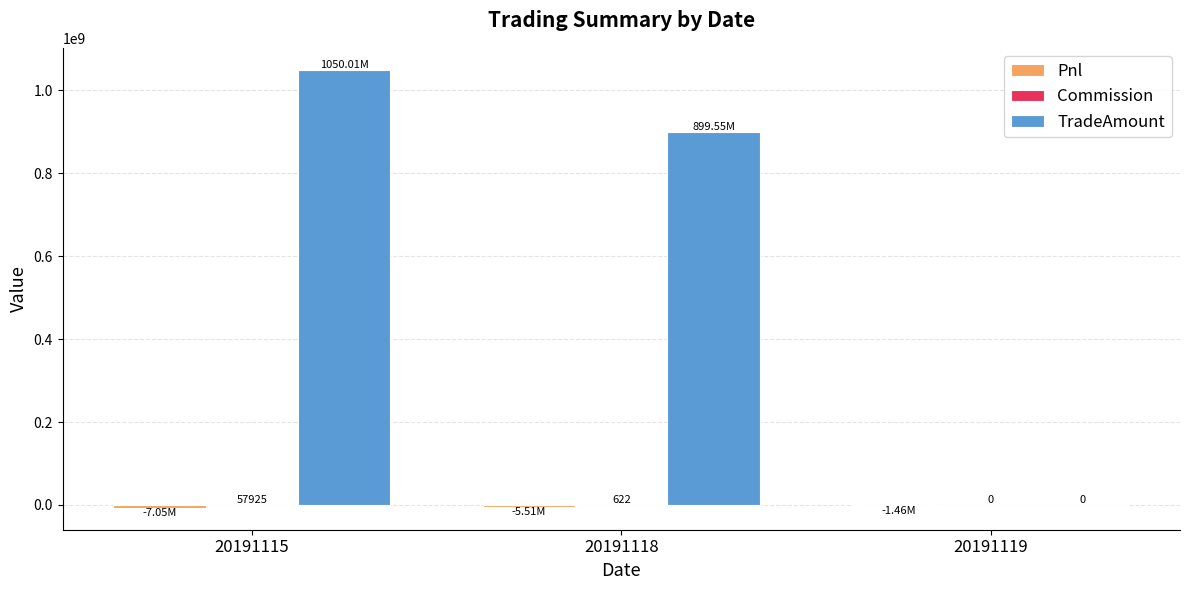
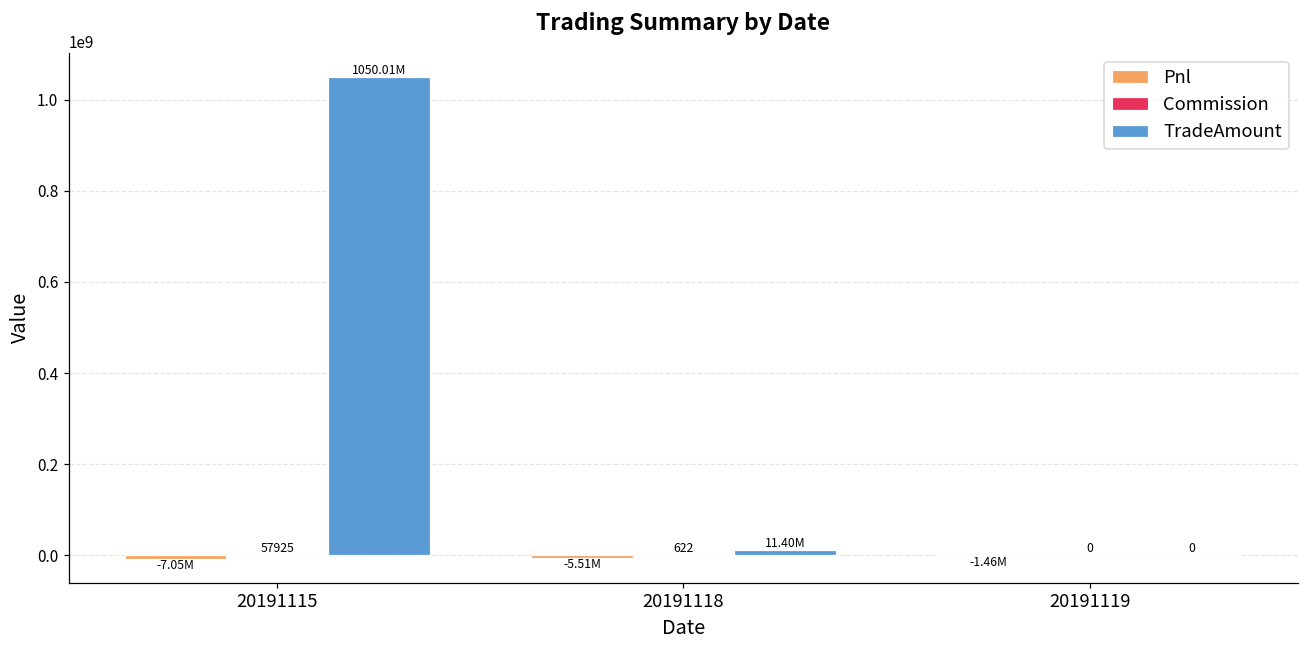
  {
    "Pnl": {
      "20191115": "-7.05M",
      "20191118": "-5.51M",
      "20191119": "-1.46M"
    },
    "Commission": {
      "20191115": "57925",
      "20191118": "622",
      "20191119": "0"
    },
    "TradeAmount": {
      "20191115": "1050.01M",
-     "20191118": "899.55M",
+     "20191118": "11.40M",
      "20191119": "0"
    }
  }
